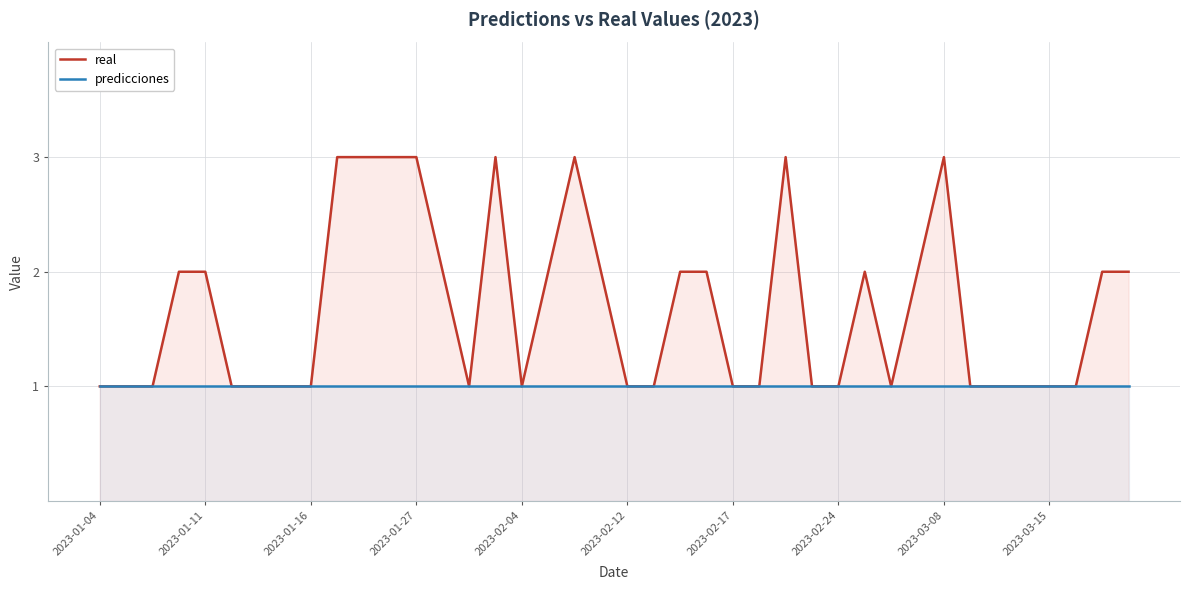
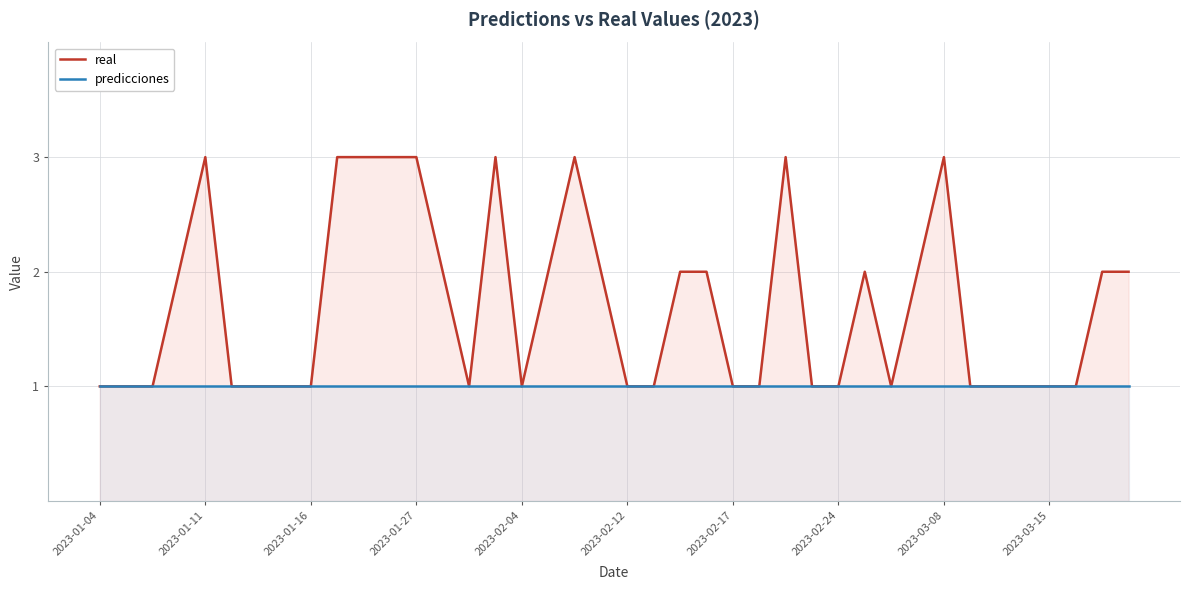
  {
    "real": {
-     "2023-01-11": 2,
+     "2023-01-11": 3,
      "2023-01-27": 3,
      "2023-03-08": 3
    },
    "predicciones": {
      "2023-01-11": 1,
      "2023-01-27": 1,
      "2023-03-08": 1
    }
  }
